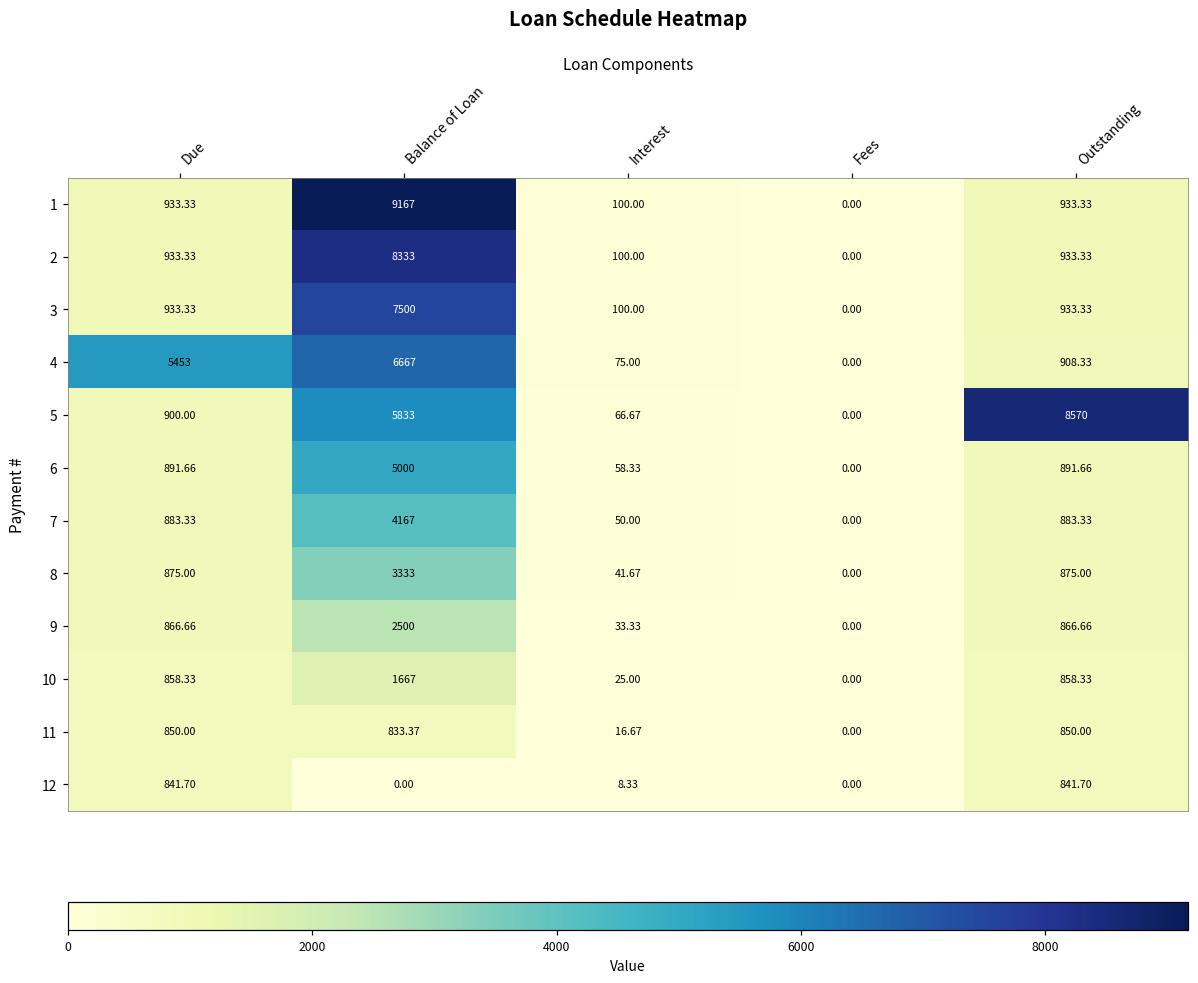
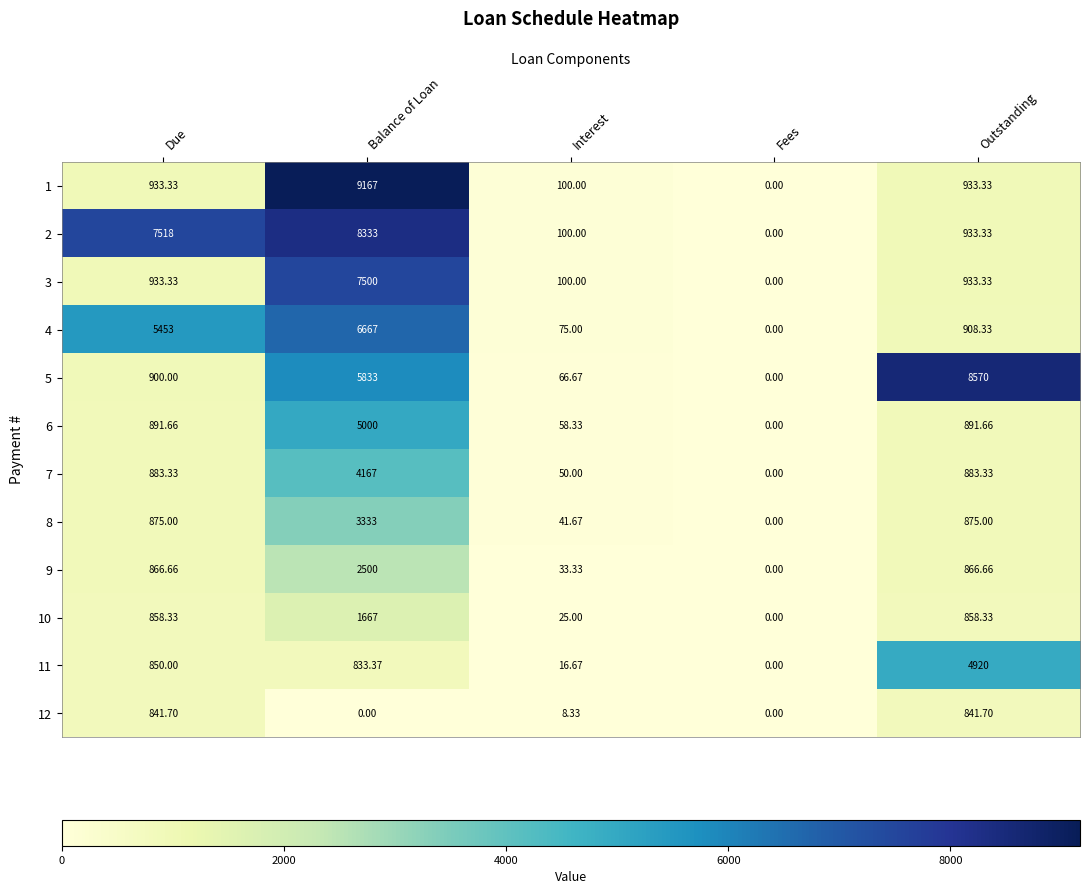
  {
    "1": {
      "Due": 933.33,
      "Balance of Loan": 9167,
      "Interest": 100.00,
      "Fees": 0.00,
      "Outstanding": 933.33
    },
    "2": {
-     "Due": 933.33,
+     "Due": 7518,
      "Balance of Loan": 8333,
      "Interest": 100.00,
      "Fees": 0.00,
      "Outstanding": 933.33
    },
    "3": {
      "Due": 933.33,
      "Balance of Loan": 7500,
      "Interest": 100.00,
      "Fees": 0.00,
      "Outstanding": 933.33
    },
    "4": {
      "Due": 5453,
      "Balance of Loan": 6667,
      "Interest": 75.00,
      "Fees": 0.00,
      "Outstanding": 908.33
    },
    "5": {
      "Due": 900.00,
      "Balance of Loan": 5833,
      "Interest": 66.67,
      "Fees": 0.00,
      "Outstanding": 8570
    },
    "6": {
      "Due": 891.66,
      "Balance of Loan": 5000,
      "Interest": 58.33,
      "Fees": 0.00,
      "Outstanding": 891.66
    },
    "7": {
      "Due": 883.33,
      "Balance of Loan": 4167,
      "Interest": 50.00,
      "Fees": 0.00,
      "Outstanding": 883.33
    },
    "8": {
      "Due": 875.00,
      "Balance of Loan": 3333,
      "Interest": 41.67,
      "Fees": 0.00,
      "Outstanding": 875.00
    },
    "9": {
      "Due": 866.66,
      "Balance of Loan": 2500,
      "Interest": 33.33,
      "Fees": 0.00,
      "Outstanding": 866.66
    },
    "10": {
      "Due": 858.33,
      "Balance of Loan": 1667,
      "Interest": 25.00,
      "Fees": 0.00,
      "Outstanding": 858.33
    },
    "11": {
      "Due": 850.00,
      "Balance of Loan": 833.37,
      "Interest": 16.67,
      "Fees": 0.00,
-     "Outstanding": 850.00
+     "Outstanding": 4920
    },
    "12": {
      "Due": 841.70,
      "Balance of Loan": 0.00,
      "Interest": 8.33,
      "Fees": 0.00,
      "Outstanding": 841.70
    }
  }
